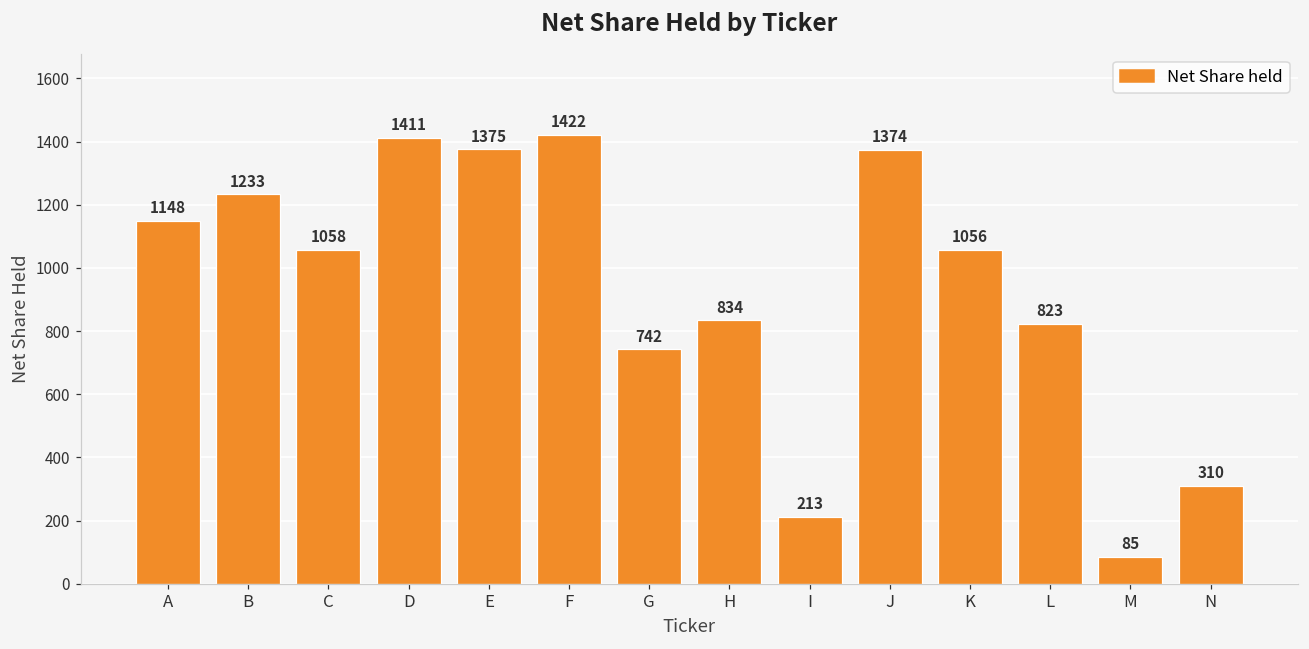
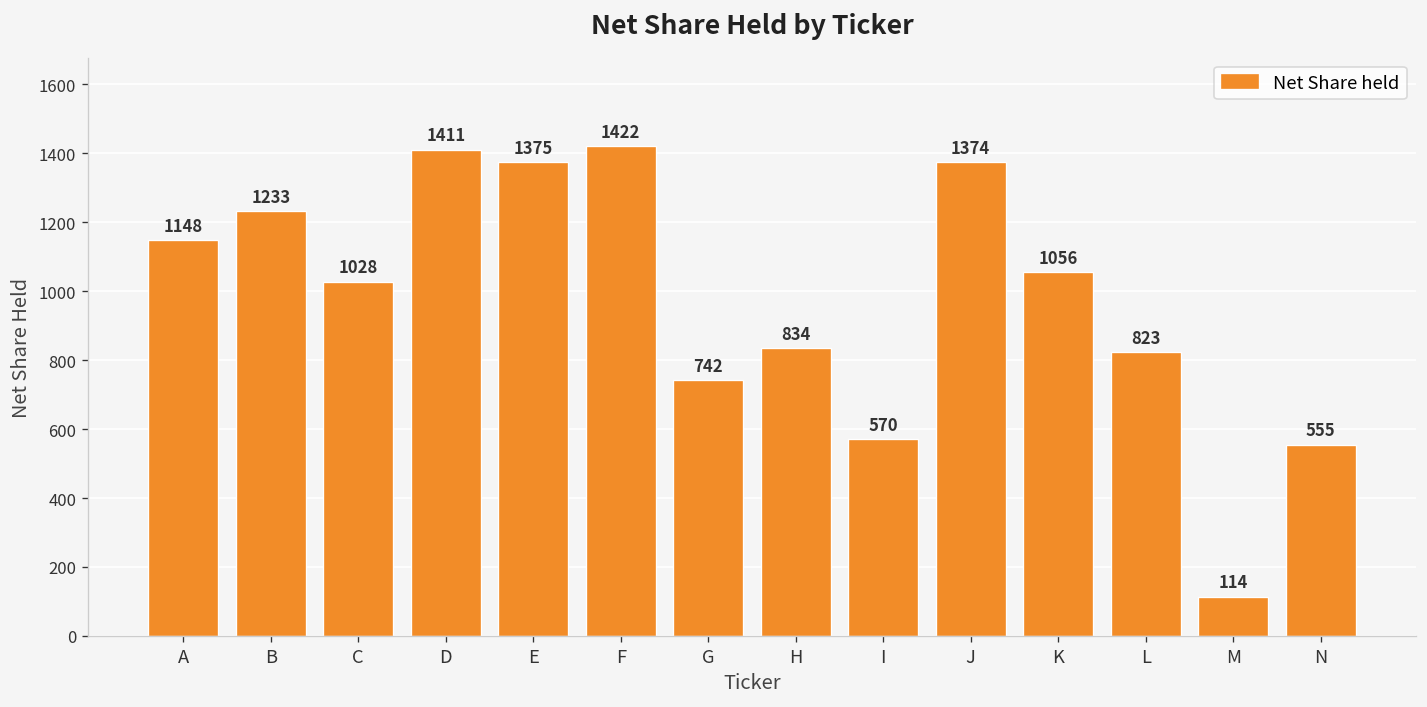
  {
    "A": 1148,
    "B": 1233,
-   "C": 1058,
+   "C": 1028,
    "D": 1411,
    "E": 1375,
    "F": 1422,
    "G": 742,
    "H": 834,
-   "I": 213,
+   "I": 570,
    "J": 1374,
    "K": 1056,
    "L": 823,
-   "M": 85,
-   "N": 310
+   "M": 114,
+   "N": 555
  }
